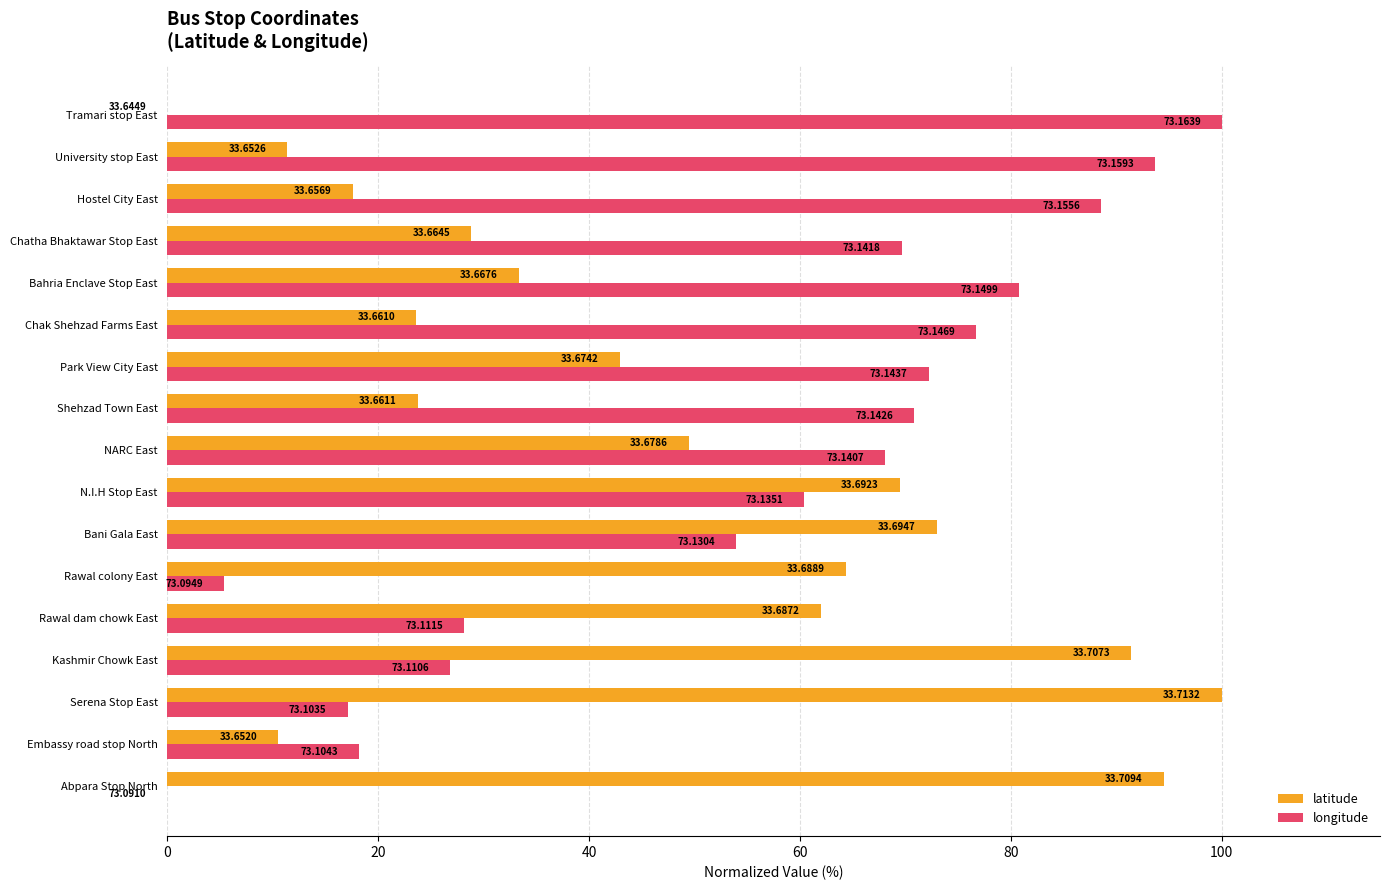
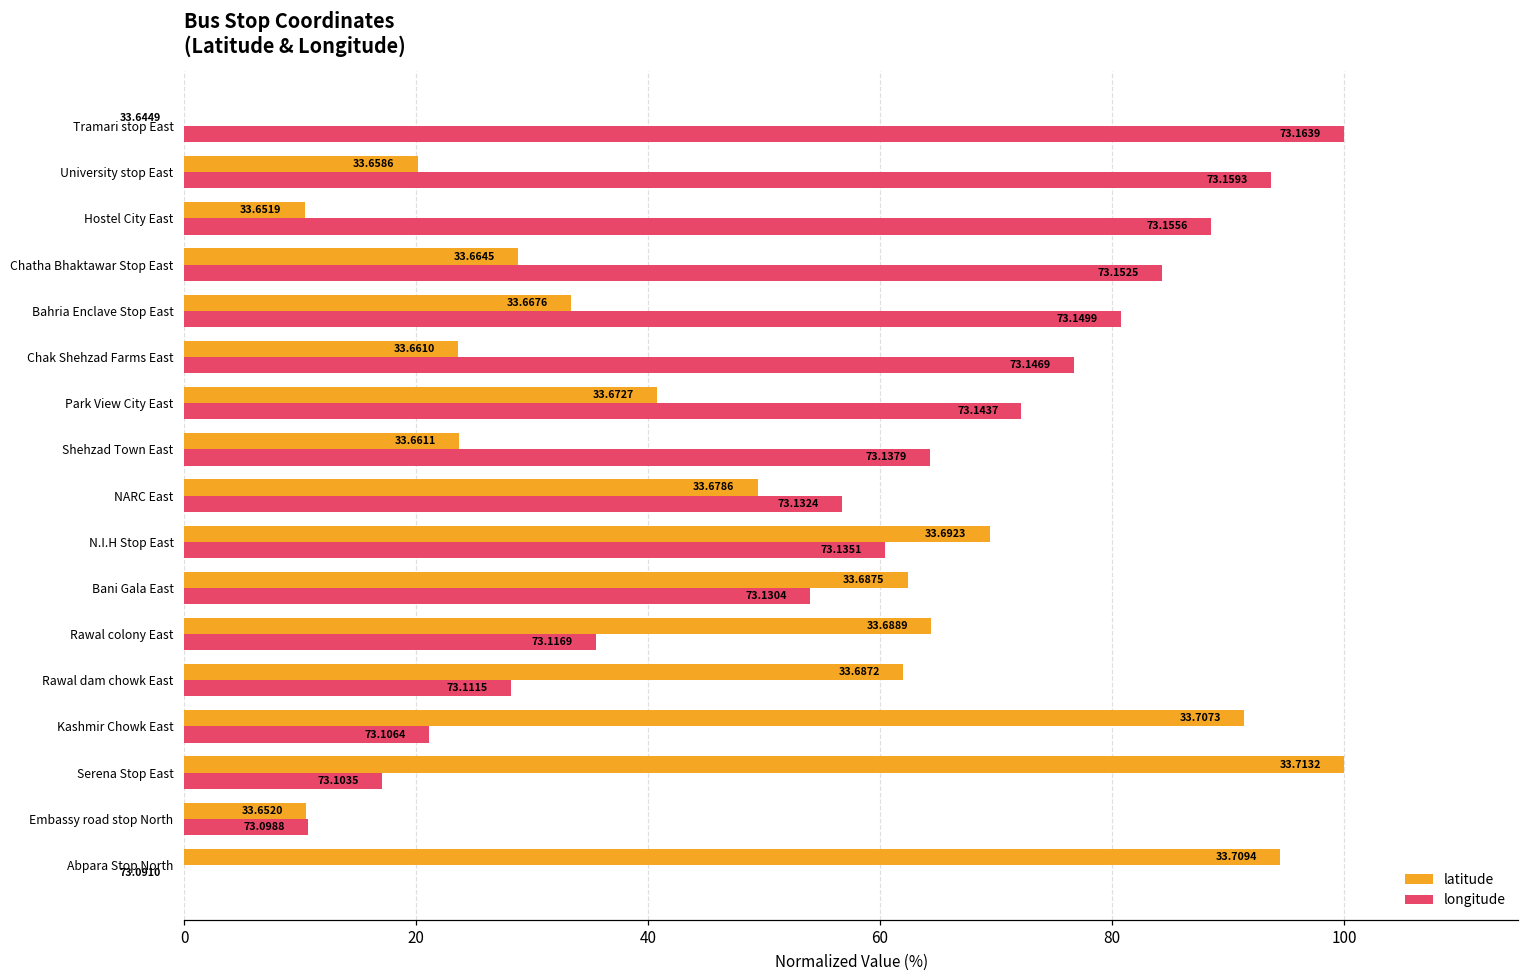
  {
    "latitude": {
-     "University stop East": 33.6526,
-     "Hostel City East": 33.6569,
-     "Park View City East": 33.6742,
-     "Bani Gala East": 33.6947
+     "University stop East": 33.6586,
+     "Hostel City East": 33.6519,
+     "Park View City East": 33.6727,
+     "Bani Gala East": 33.6875
    },
    "longitude": {
-     "Chatha Bhaktawar Stop East": 73.1418,
-     "Shehzad Town East": 73.1426,
-     "NARC East": 73.1407,
-     "Rawal colony East": 73.0949,
-     "Kashmir Chowk East": 73.1106,
-     "Embassy road stop North": 73.1043
+     "Chatha Bhaktawar Stop East": 73.1525,
+     "Shehzad Town East": 73.1379,
+     "NARC East": 73.1324,
+     "Rawal colony East": 73.1169,
+     "Kashmir Chowk East": 73.1064,
+     "Embassy road stop North": 73.0988
    }
  }
